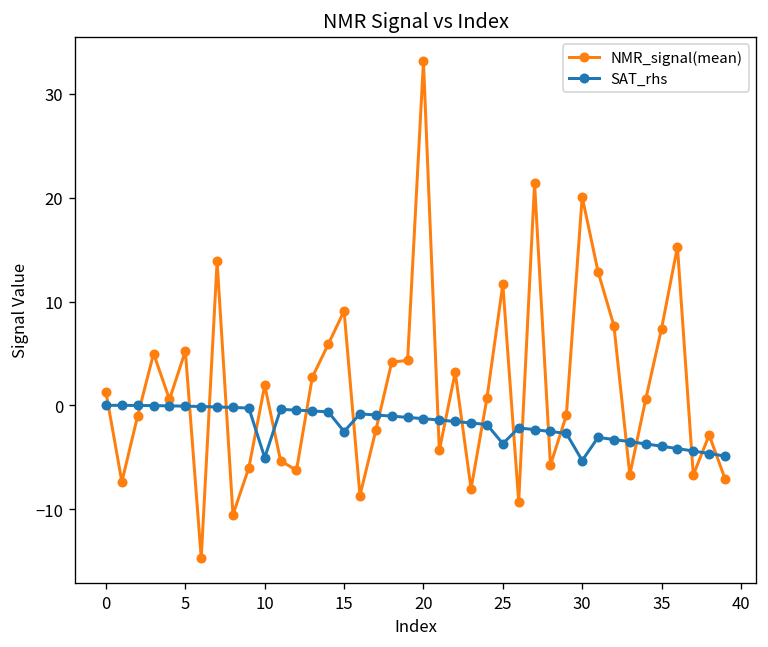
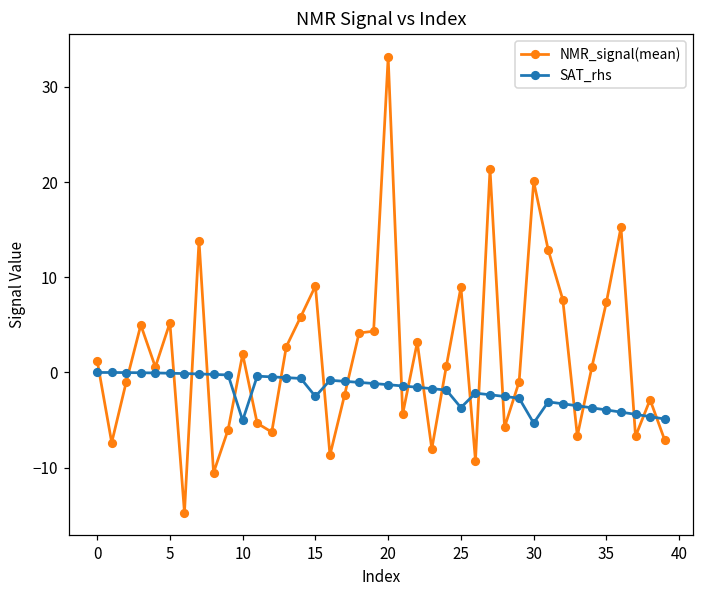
  {
    "NMR_signal(mean)": {
      "0": 1,
      "5": 5,
      "10": 2,
      "15": 9,
      "20": 33,
-     "25": 12,
+     "25": 9,
      "30": 20,
      "35": 7
    },
    "SAT_rhs": {
      "0": 0,
      "5": 0,
      "10": -5,
      "15": -3,
      "20": -1,
      "25": -4,
      "30": -5,
      "35": -4
    }
  }
